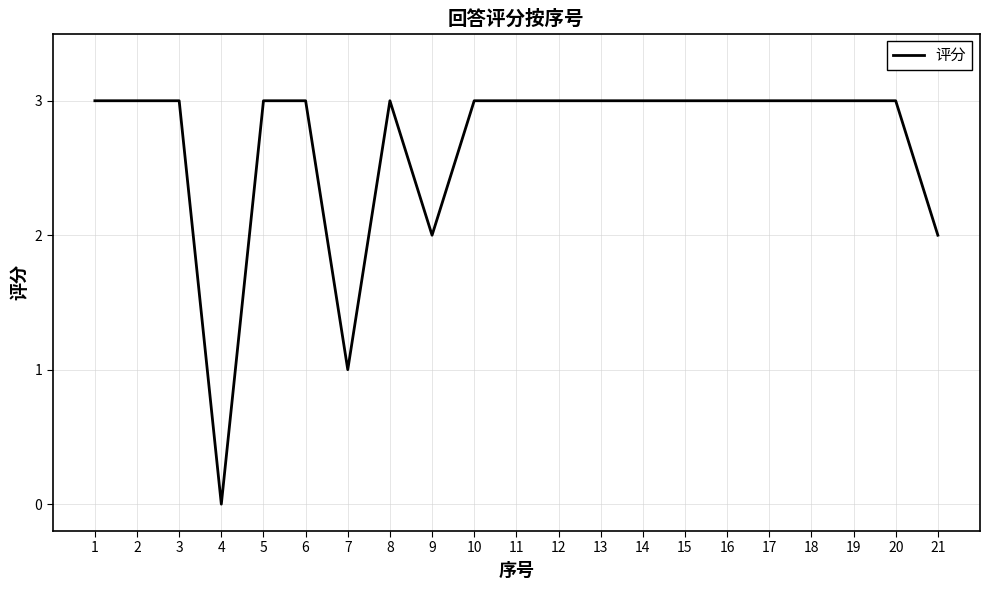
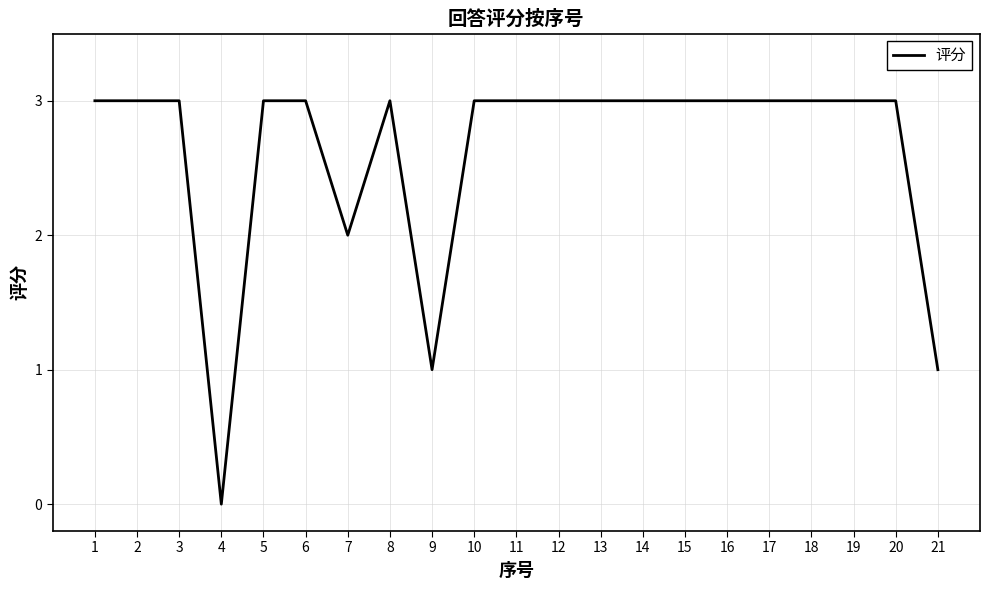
  {
    "1": 3,
    "2": 3,
    "3": 3,
    "4": 0,
    "5": 3,
    "6": 3,
-   "7": 1,
+   "7": 2,
    "8": 3,
-   "9": 2,
+   "9": 1,
    "10": 3,
    "11": 3,
    "12": 3,
    "13": 3,
    "14": 3,
    "15": 3,
    "16": 3,
    "17": 3,
    "18": 3,
    "19": 3,
    "20": 3,
-   "21": 2
+   "21": 1
  }
